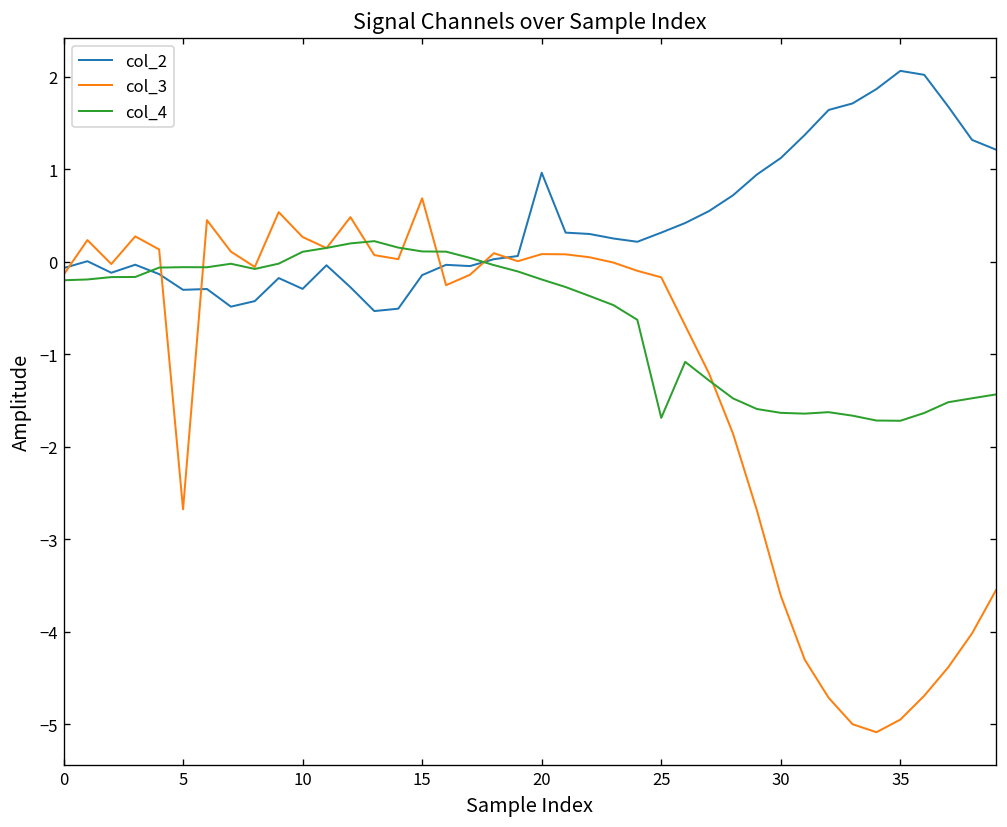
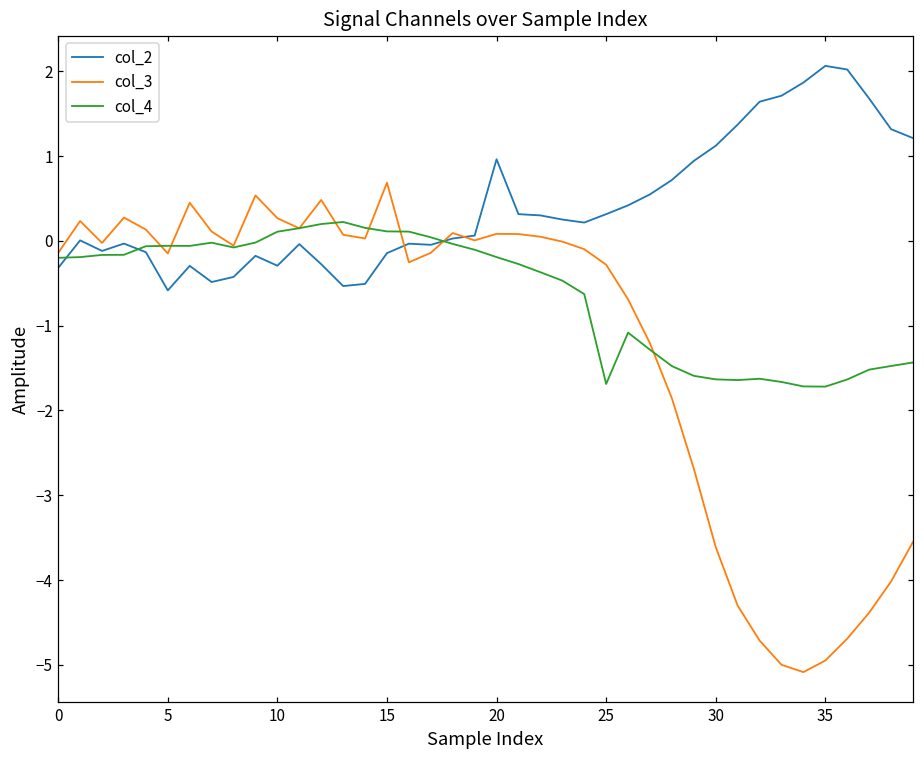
  {
    "col_2": {
-     "0": -0.1,
-     "5": -0.3,
+     "0": -0.3,
+     "5": -0.6,
      "10": -0.3,
      "15": -0.1,
      "20": 1.0,
      "25": 0.3,
      "30": 1.1,
      "35": 2.1
    },
    "col_3": {
      "0": -0.1,
-     "5": -2.7,
+     "5": -0.1,
      "10": 0.3,
      "15": 0.7,
      "20": 0.1,
-     "25": -0.2,
+     "25": -0.3,
      "30": -3.6,
      "35": -4.9
    },
    "col_4": {
      "0": -0.2,
      "5": -0.1,
      "10": 0.1,
      "15": 0.1,
      "20": -0.2,
      "25": -1.7,
      "30": -1.6,
      "35": -1.7
    }
  }
